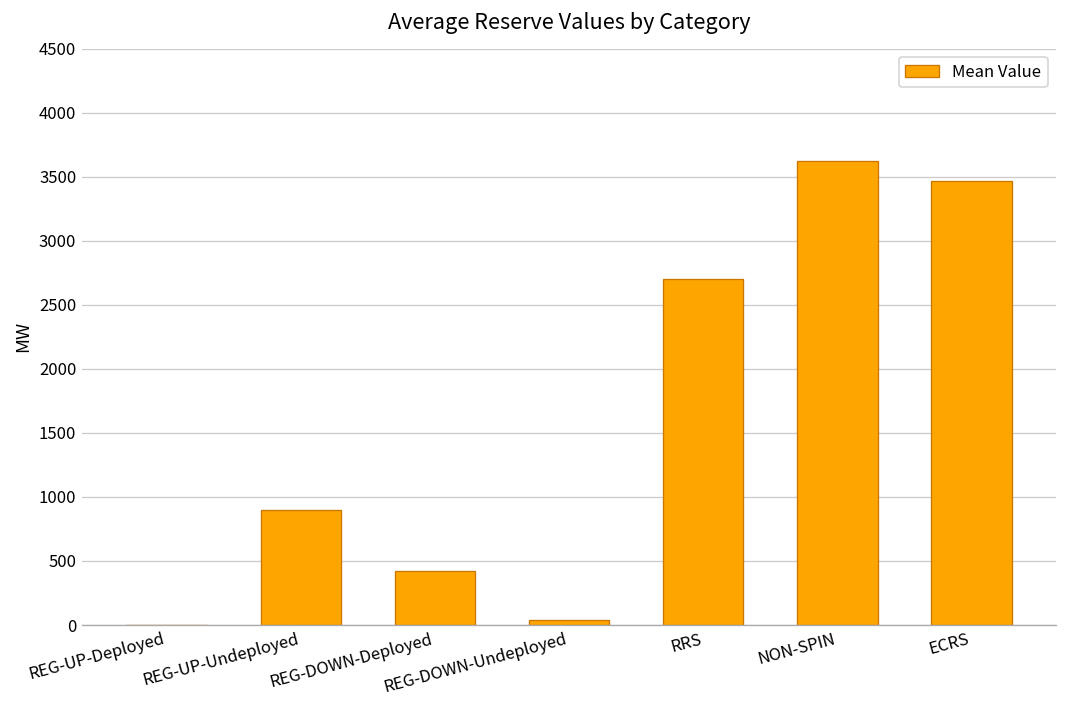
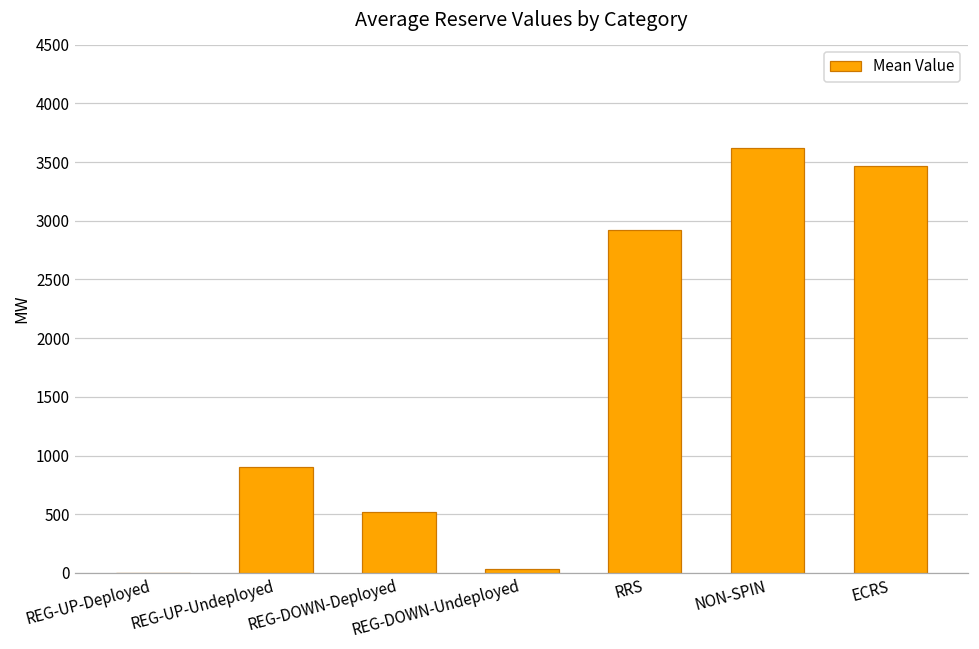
  {
    "REG-UP-Deployed": 0,
    "REG-UP-Undeployed": 900,
-   "REG-DOWN-Deployed": 420,
+   "REG-DOWN-Deployed": 520,
    "REG-DOWN-Undeployed": 40,
-   "RRS": 2700,
+   "RRS": 2920,
    "NON-SPIN": 3620,
    "ECRS": 3470
  }
